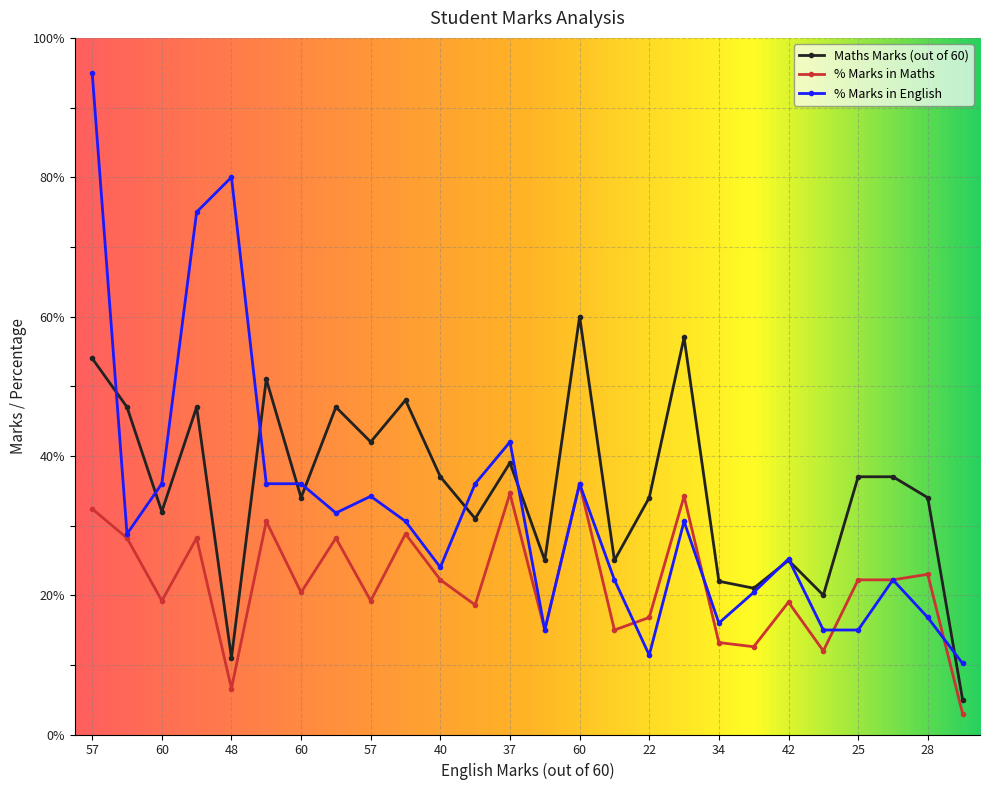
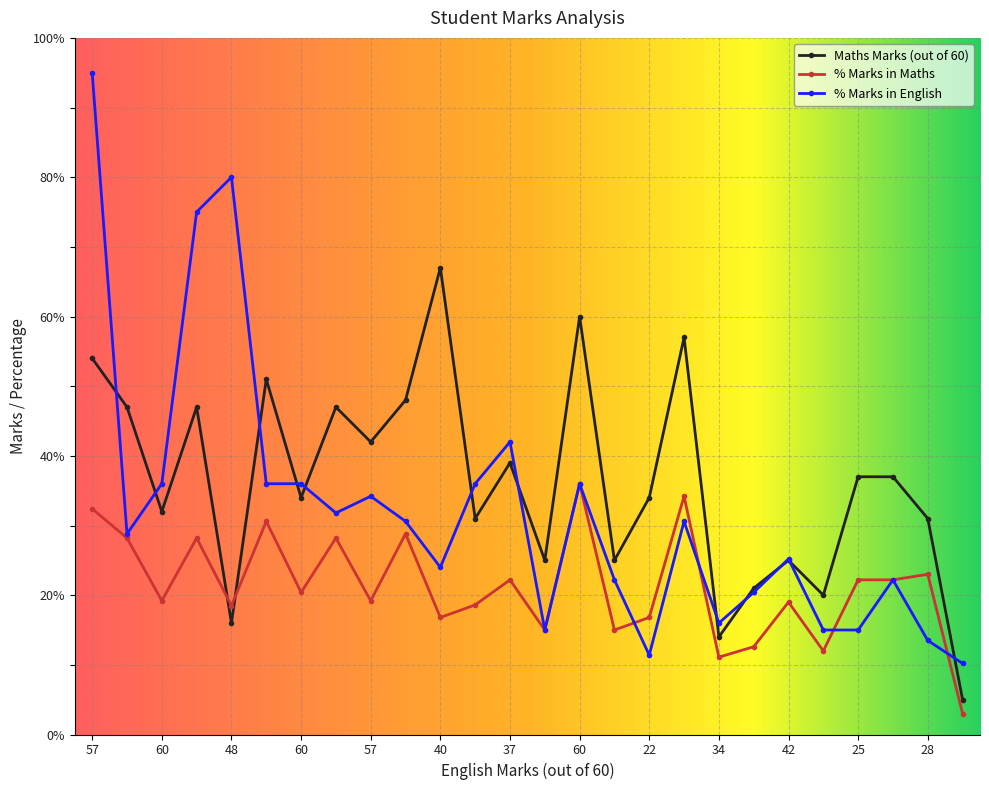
  {
    "Maths Marks (out of 60)": {
-     "48": "11%",
-     "40": "37%",
+     "48": "16%",
+     "40": "67%",
      "37": "39%",
      "22": "34%",
-     "34": "22%",
-     "28": "34%"
+     "34": "14%",
+     "28": "31%"
    },
    "% Marks in Maths": {
-     "48": "7%",
-     "40": "22%",
-     "37": "35%",
+     "48": "19%",
+     "40": "17%",
+     "37": "22%",
      "22": "17%",
-     "34": "13%",
+     "34": "11%",
      "42": "19%",
      "28": "23%"
    },
    "% Marks in English": {
      "48": "80%",
      "40": "24%",
      "37": "42%",
      "22": "11%",
      "34": "16%",
-     "28": "17%"
+     "28": "14%"
    }
  }
